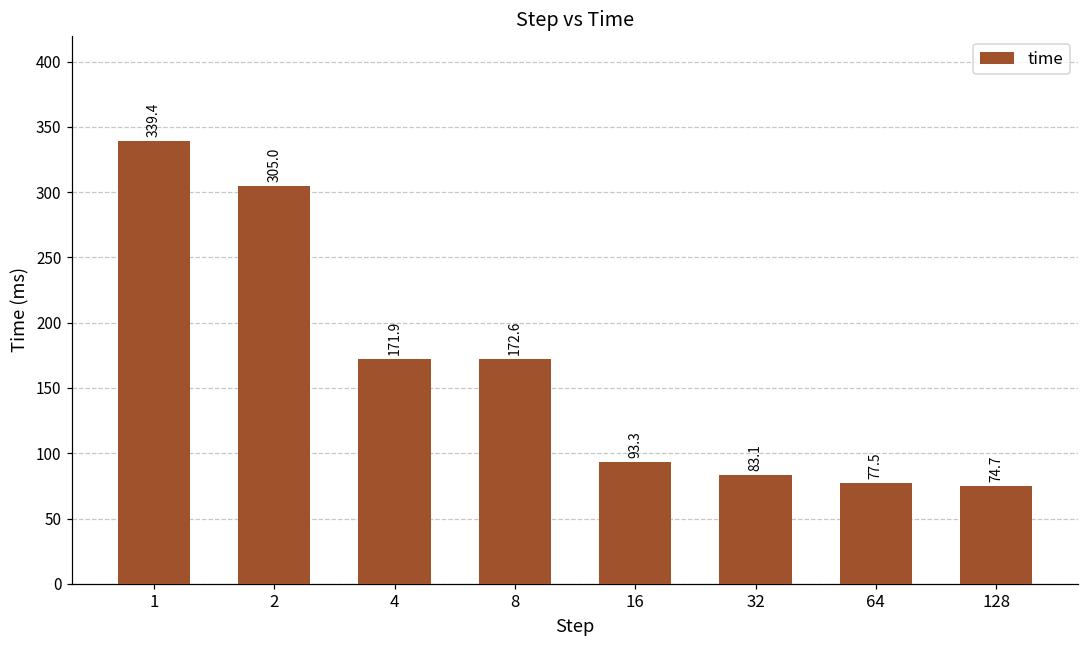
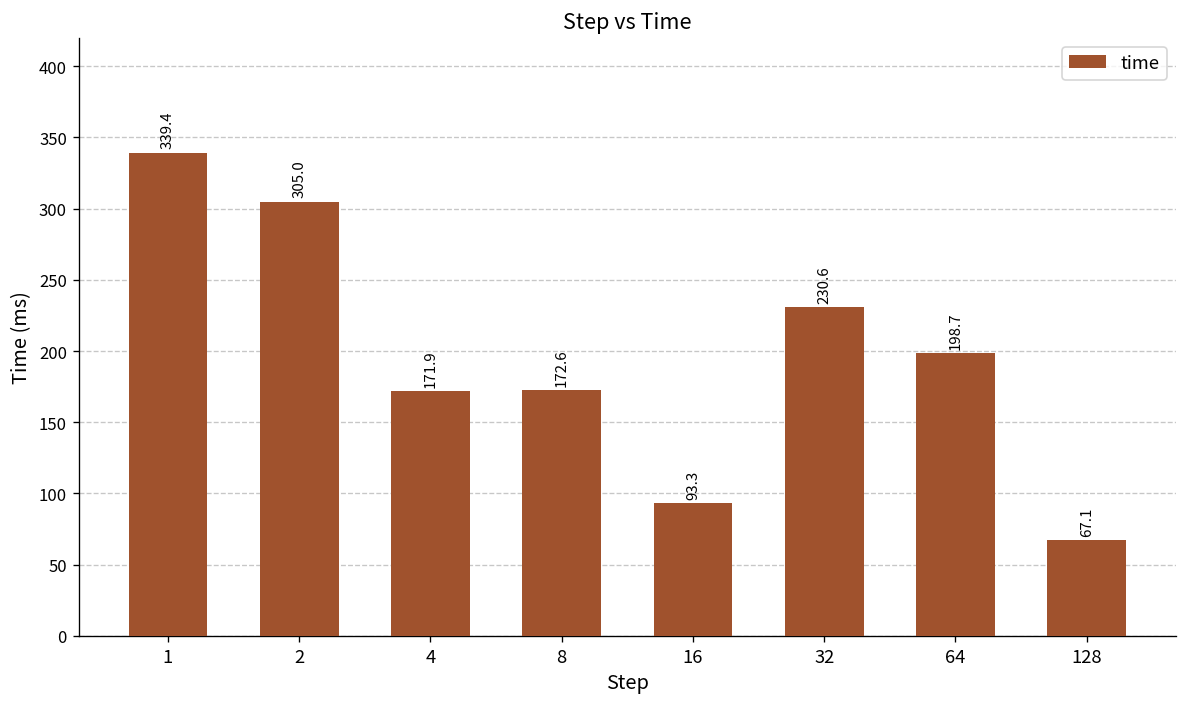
  {
    "1": 339.4,
    "2": 305.0,
    "4": 171.9,
    "8": 172.6,
    "16": 93.3,
-   "32": 83.1,
-   "64": 77.5,
-   "128": 74.7
+   "32": 230.6,
+   "64": 198.7,
+   "128": 67.1
  }
